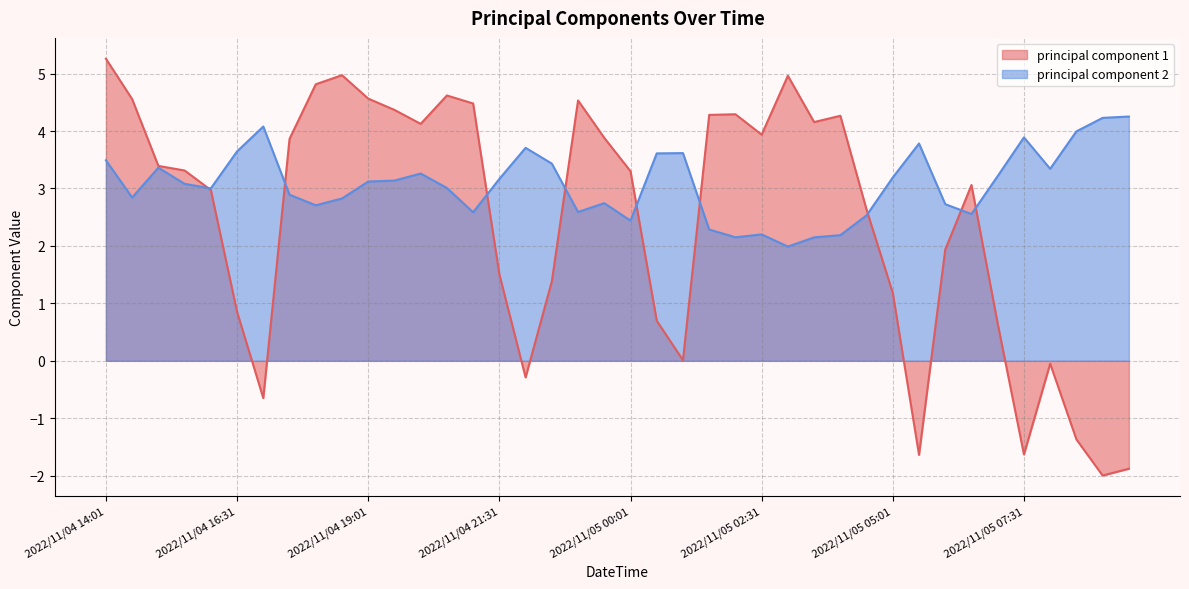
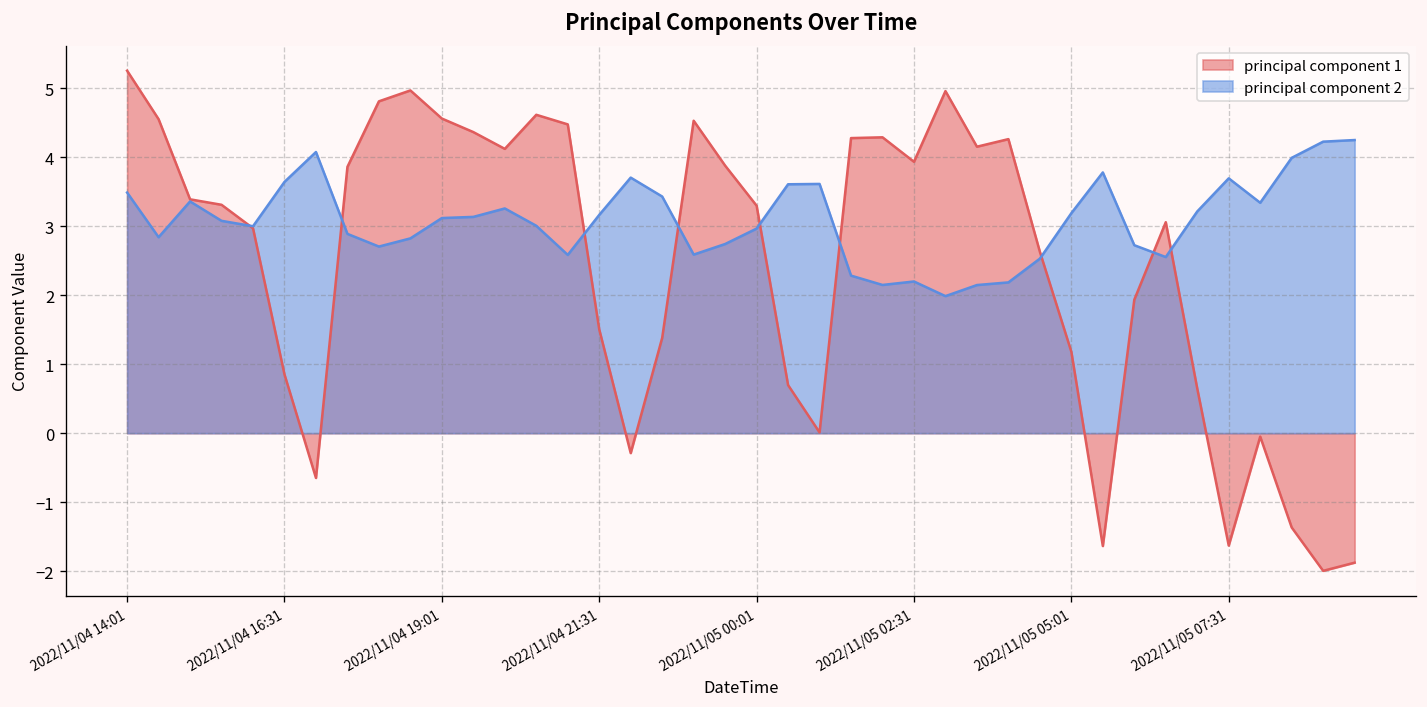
  {
    "principal component 2": {
      "2022/11/04 14:01": 3.5,
      "2022/11/04 16:31": 3.6,
      "2022/11/04 19:01": 3.1,
      "2022/11/04 21:31": 3.2,
-     "2022/11/05 00:01": 2.4,
+     "2022/11/05 00:01": 3.0,
      "2022/11/05 02:31": 2.2,
      "2022/11/05 05:01": 3.2,
-     "2022/11/05 07:31": 3.9
+     "2022/11/05 07:31": 3.7
    }
  }
